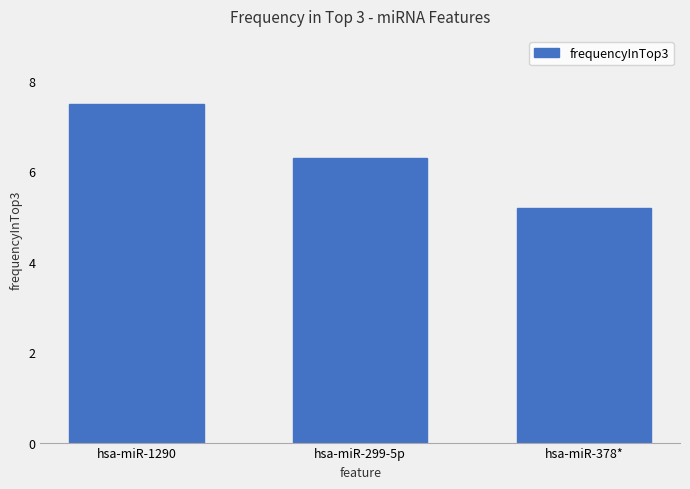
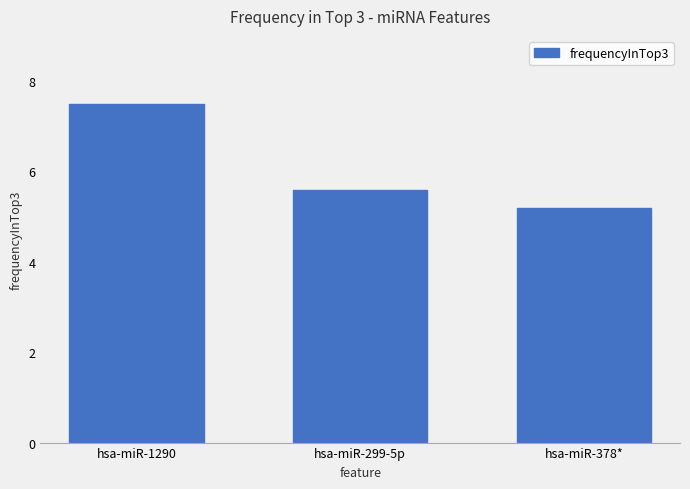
  {
    "hsa-miR-1290": 7.5,
-   "hsa-miR-299-5p": 6.3,
+   "hsa-miR-299-5p": 5.6,
    "hsa-miR-378*": 5.2
  }
